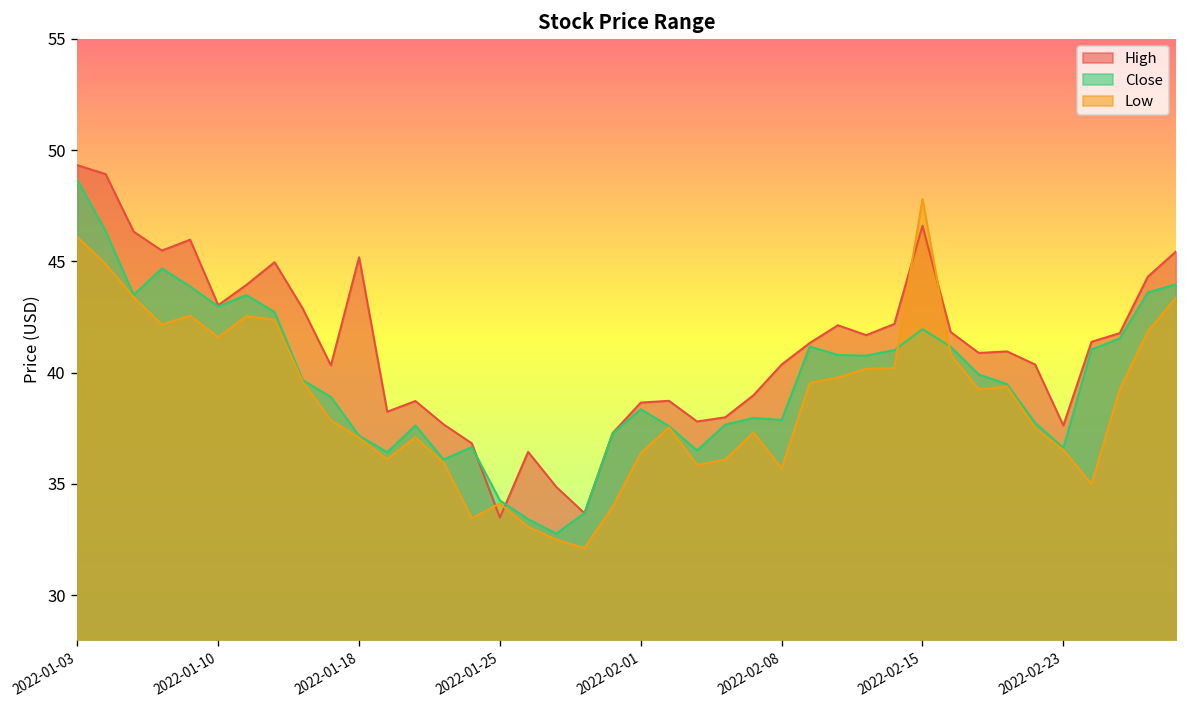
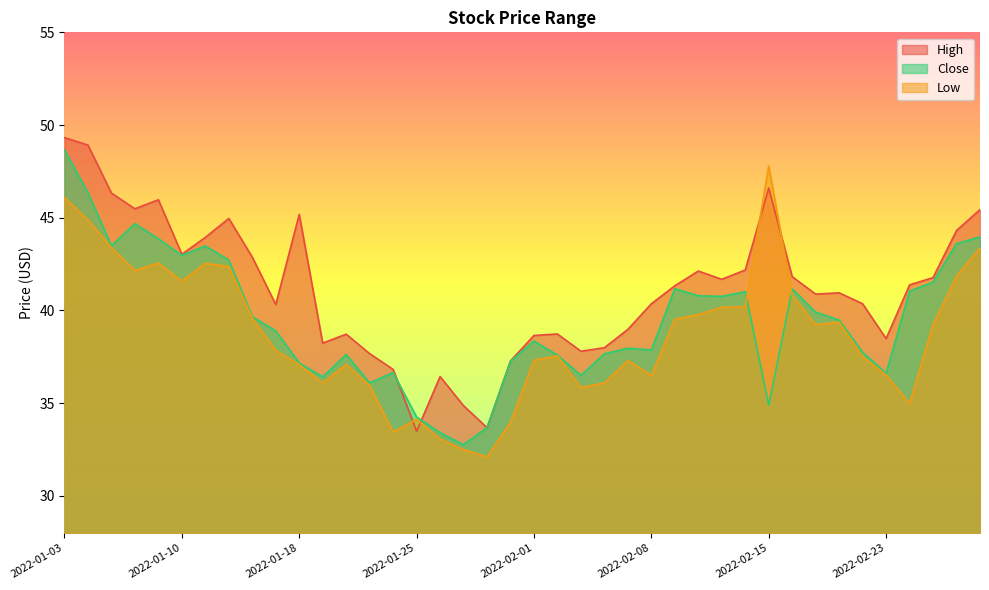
  {
    "High": {
      "2022-01-03": 49.3,
      "2022-01-18": 45.2,
      "2022-01-25": 33.5,
      "2022-02-01": 38.7,
      "2022-02-08": 40.4,
      "2022-02-15": 46.6,
-     "2022-02-23": 37.6
+     "2022-02-23": 38.5
    },
    "Close": {
      "2022-01-03": 48.7,
      "2022-02-01": 38.4,
      "2022-02-08": 37.9,
-     "2022-02-15": 42.0
+     "2022-02-15": 34.9
    },
    "Low": {
      "2022-01-03": 46.1,
      "2022-01-10": 41.6,
-     "2022-02-01": 36.4,
-     "2022-02-08": 35.7,
+     "2022-02-01": 37.3,
+     "2022-02-08": 36.5,
      "2022-02-15": 47.8
    }
  }
